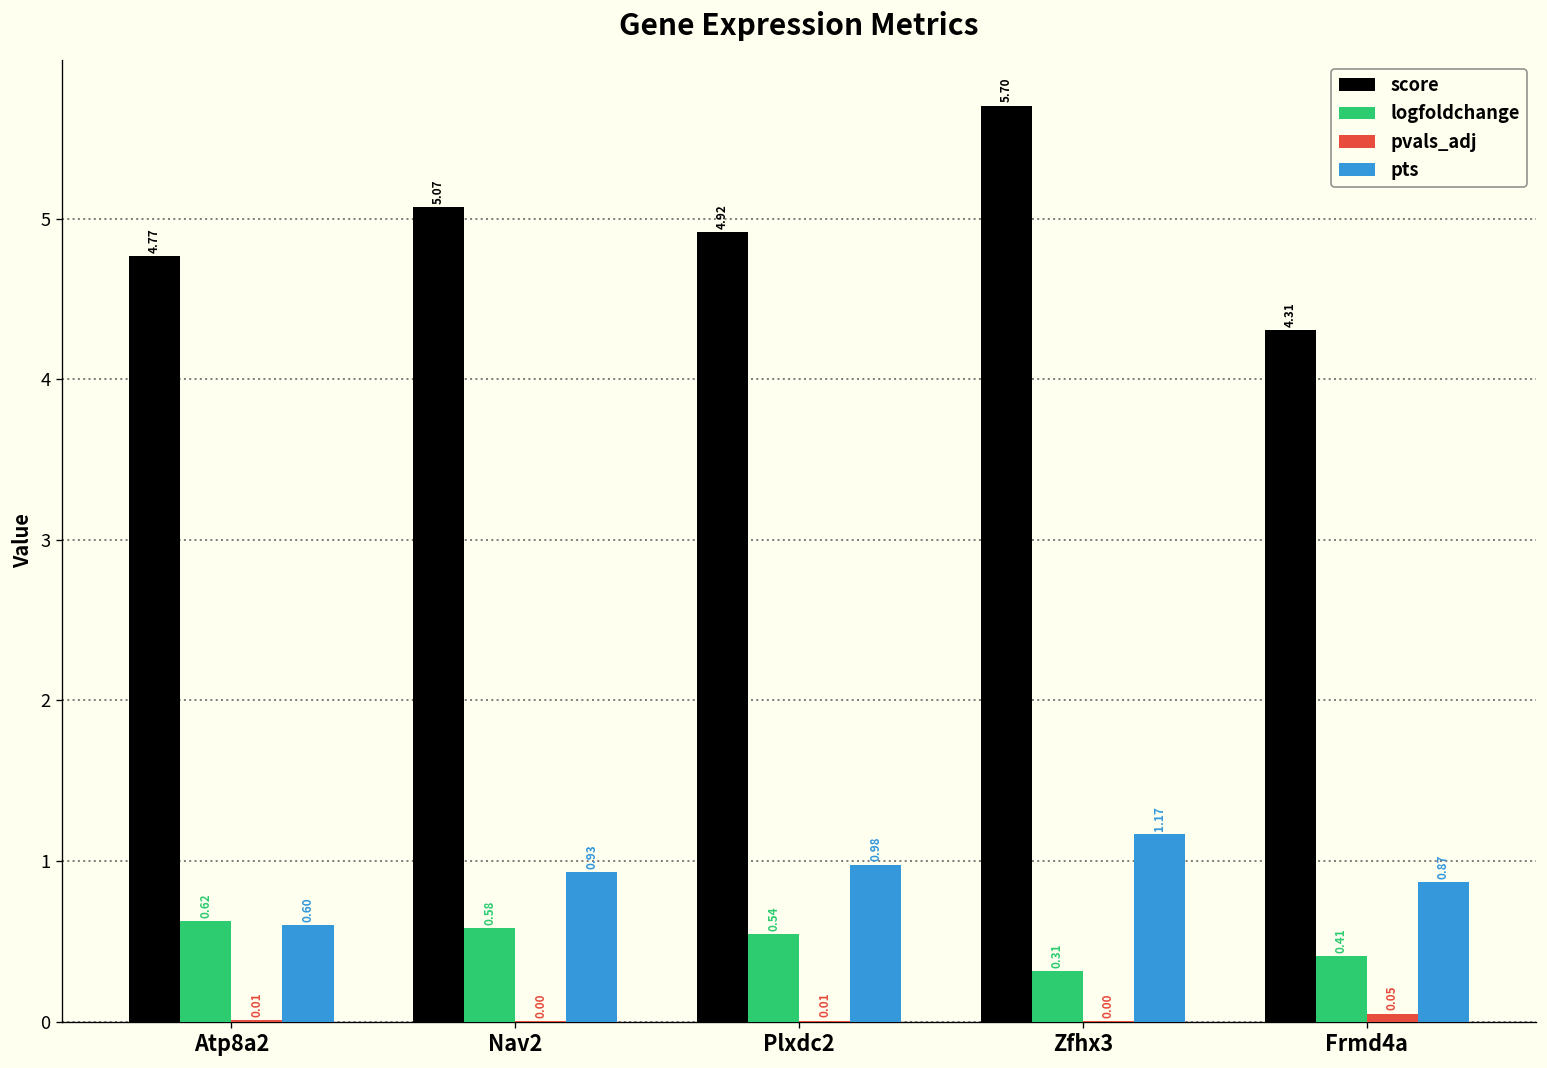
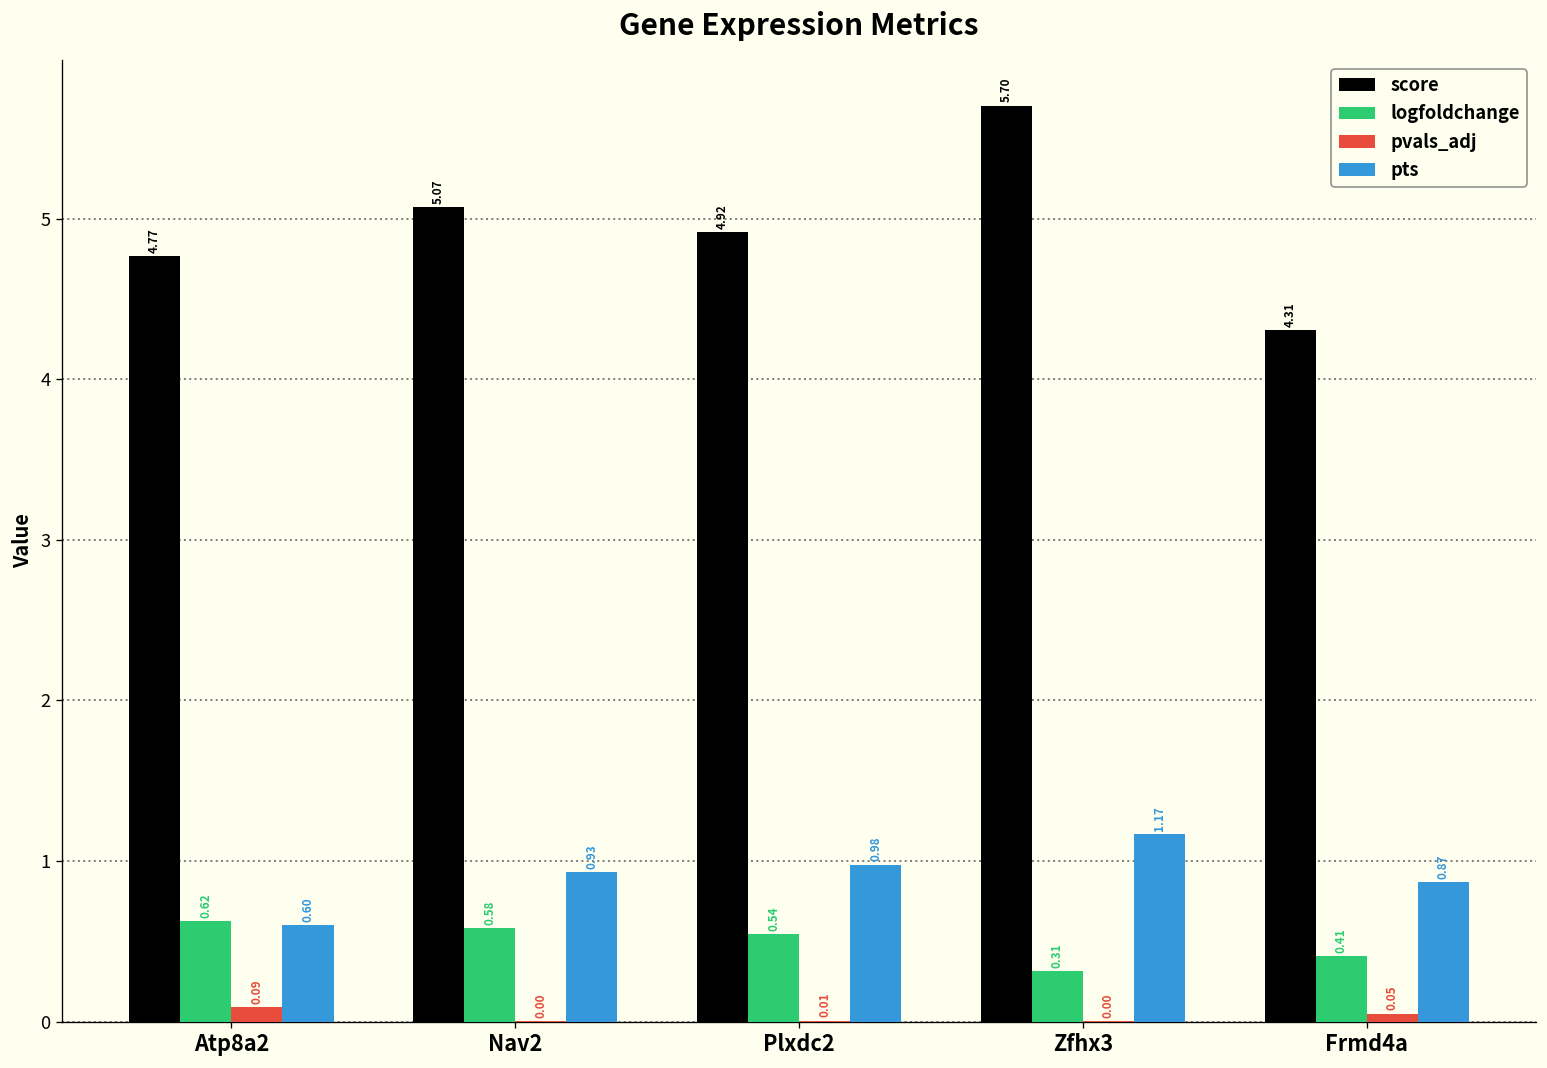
  {
    "score": {
      "Atp8a2": 4.77,
      "Nav2": 5.07,
      "Plxdc2": 4.92,
      "Zfhx3": 5.70,
      "Frmd4a": 4.31
    },
    "logfoldchange": {
      "Atp8a2": 0.62,
      "Nav2": 0.58,
      "Plxdc2": 0.54,
      "Zfhx3": 0.31,
      "Frmd4a": 0.41
    },
    "pvals_adj": {
-     "Atp8a2": 0.01,
+     "Atp8a2": 0.09,
      "Nav2": 0.00,
      "Plxdc2": 0.01,
      "Zfhx3": 0.00,
      "Frmd4a": 0.05
    },
    "pts": {
      "Atp8a2": 0.60,
      "Nav2": 0.93,
      "Plxdc2": 0.98,
      "Zfhx3": 1.17,
      "Frmd4a": 0.87
    }
  }
